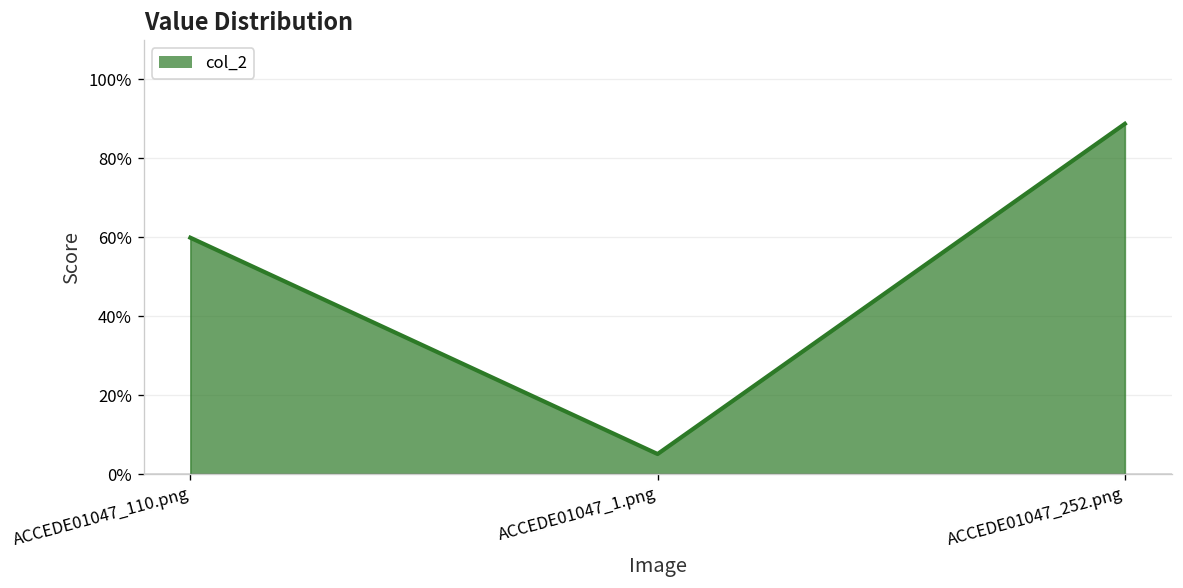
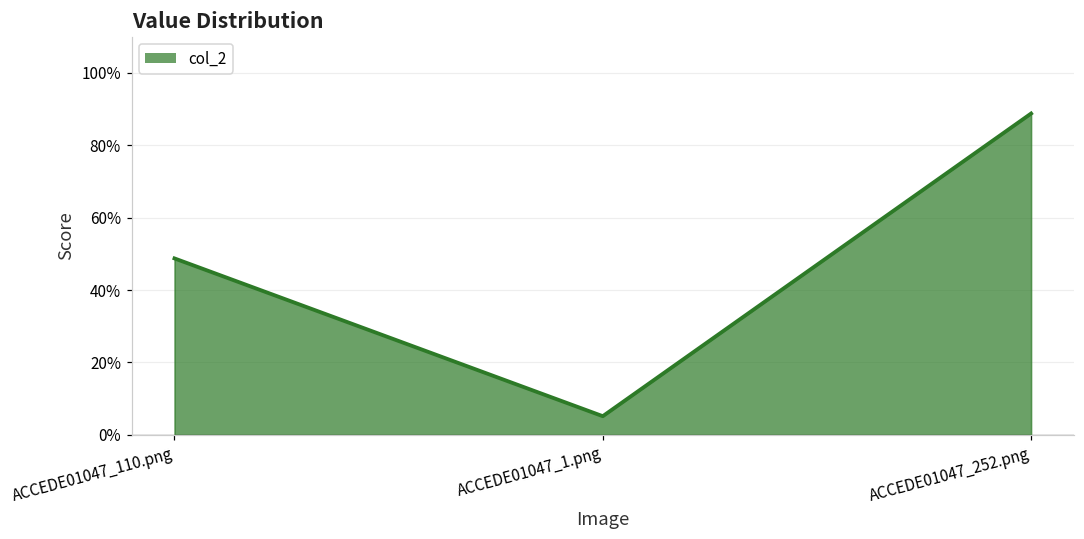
  {
-   "ACCEDE01047_110.png": "60%",
+   "ACCEDE01047_110.png": "49%",
    "ACCEDE01047_1.png": "5%",
    "ACCEDE01047_252.png": "89%"
  }
